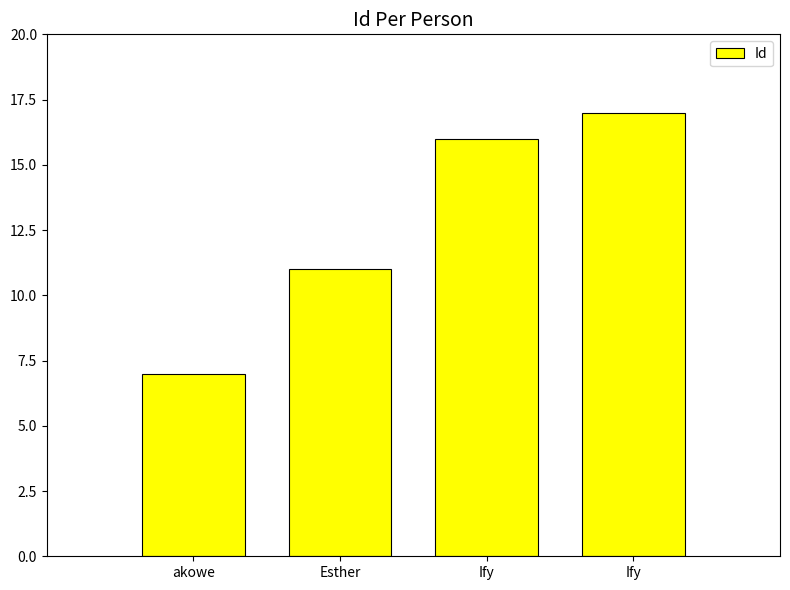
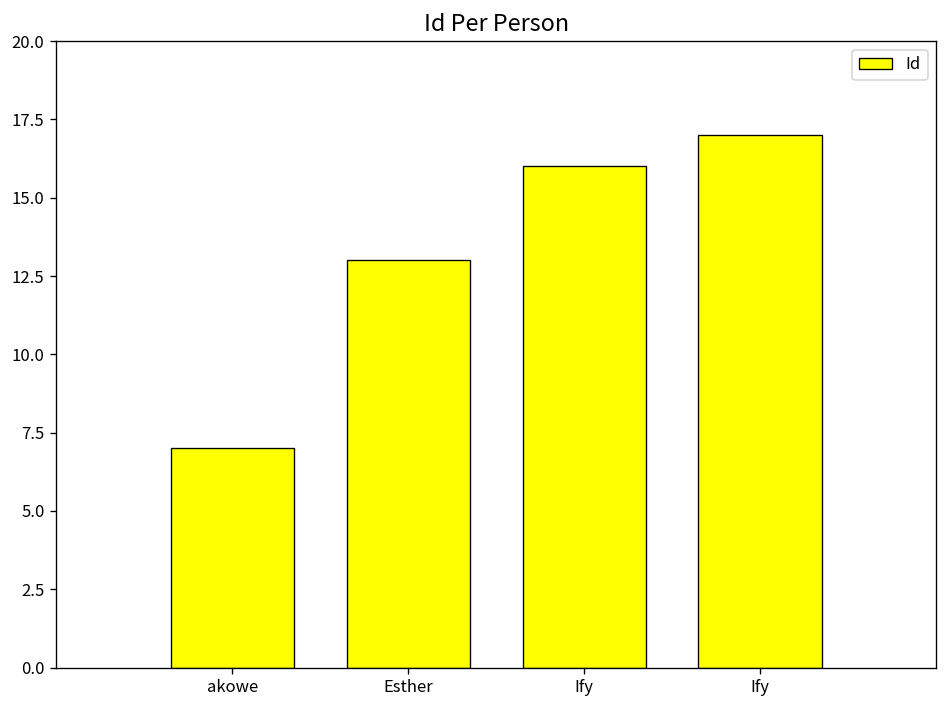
  {
    "akowe": 7,
-   "Esther": 11
+   "Esther": 13
  }
